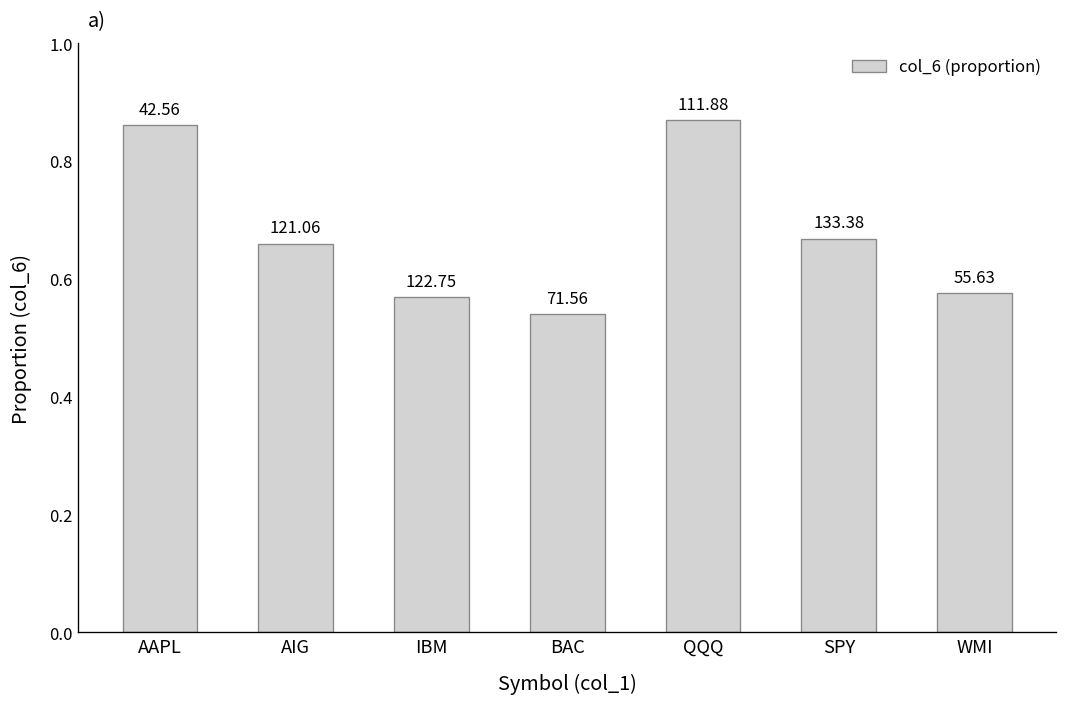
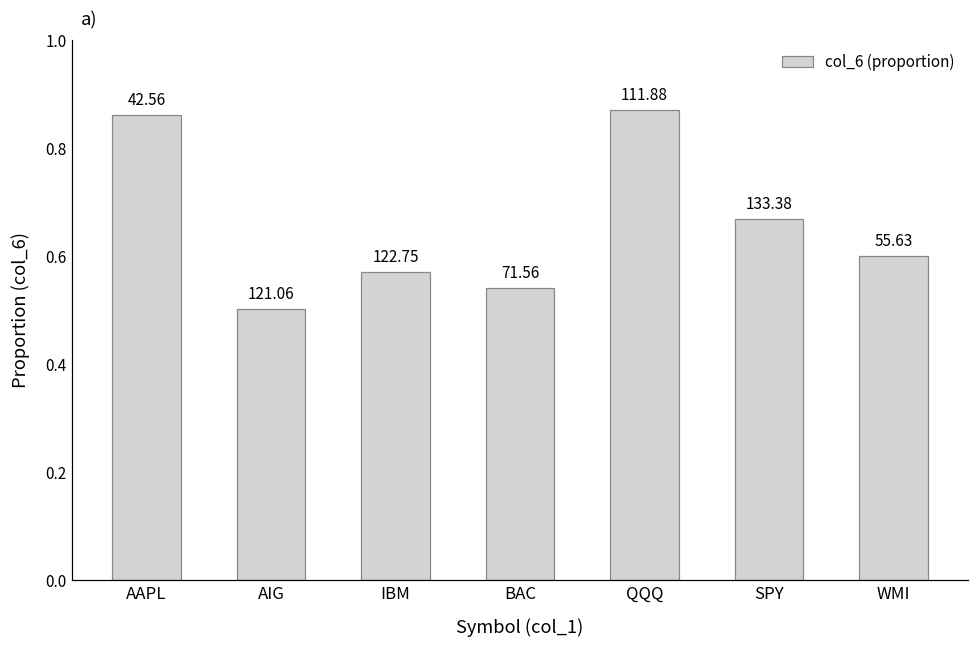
  {
-   "AIG": 0.66,
-   "WMI": 0.58
+   "AIG": 0.50,
+   "WMI": 0.60
  }
